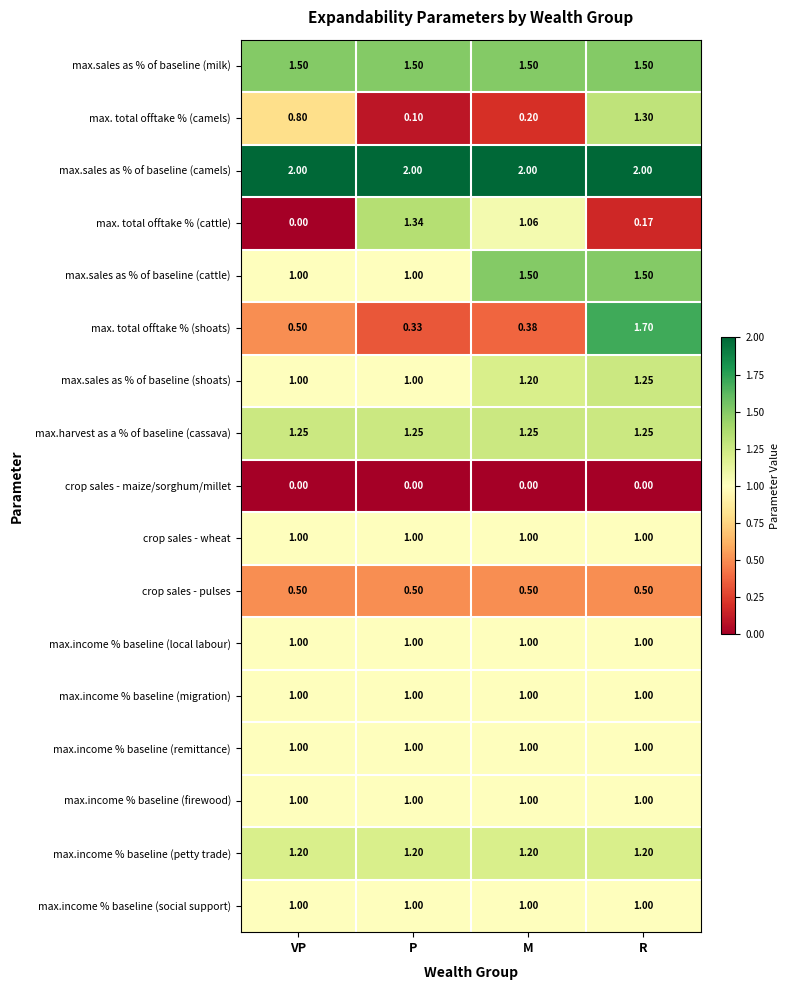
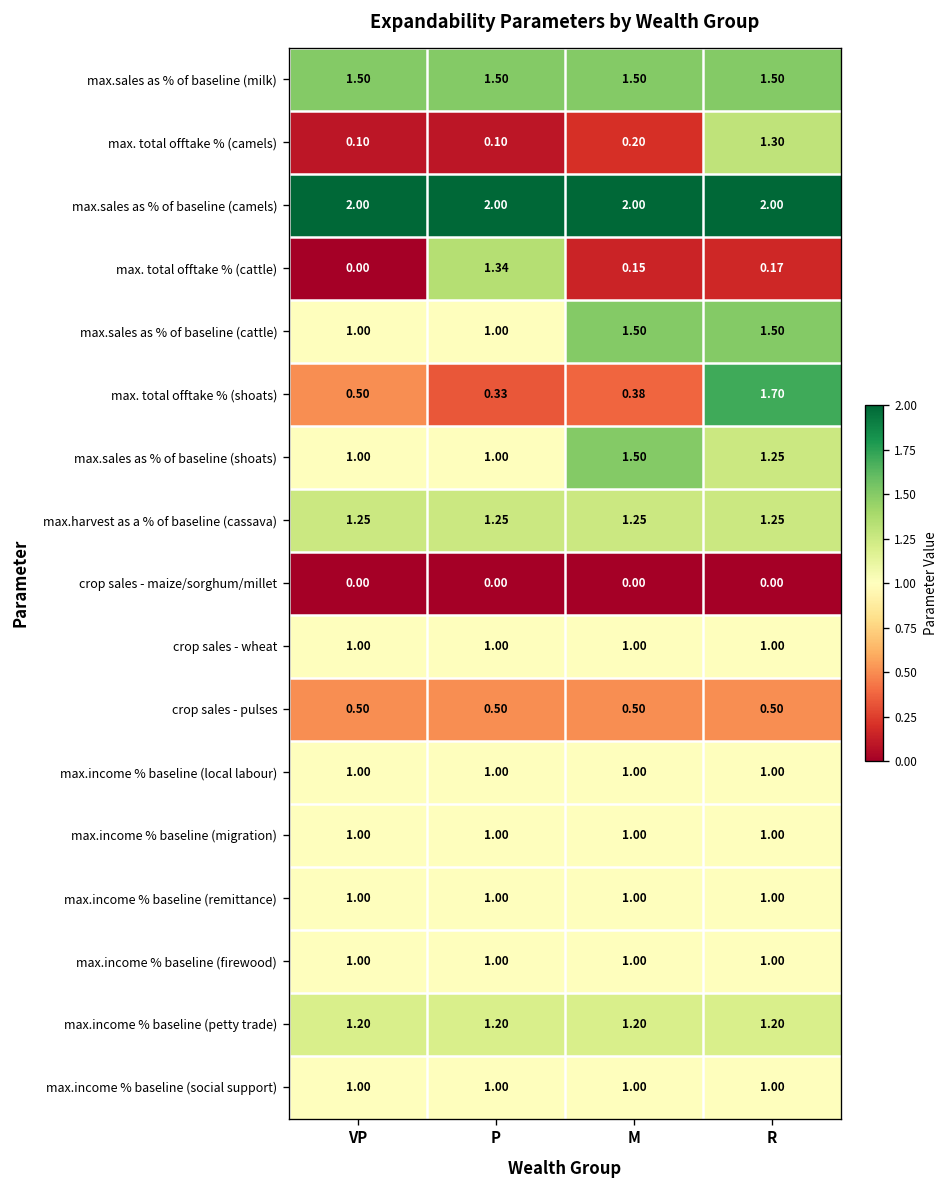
  {
    "max.sales as % of baseline (milk)": {
      "VP": 1.50,
      "P": 1.50,
      "M": 1.50,
      "R": 1.50
    },
    "max. total offtake % (camels)": {
-     "VP": 0.80,
+     "VP": 0.10,
      "P": 0.10,
      "M": 0.20,
      "R": 1.30
    },
    "max.sales as % of baseline (camels)": {
      "VP": 2.00,
      "P": 2.00,
      "M": 2.00,
      "R": 2.00
    },
    "max. total offtake % (cattle)": {
      "VP": 0.00,
      "P": 1.34,
-     "M": 1.06,
+     "M": 0.15,
      "R": 0.17
    },
    "max.sales as % of baseline (cattle)": {
      "VP": 1.00,
      "P": 1.00,
      "M": 1.50,
      "R": 1.50
    },
    "max. total offtake % (shoats)": {
      "VP": 0.50,
      "P": 0.33,
      "M": 0.38,
      "R": 1.70
    },
    "max.sales as % of baseline (shoats)": {
      "VP": 1.00,
      "P": 1.00,
-     "M": 1.20,
+     "M": 1.50,
      "R": 1.25
    },
    "max.harvest as a % of baseline (cassava)": {
      "VP": 1.25,
      "P": 1.25,
      "M": 1.25,
      "R": 1.25
    },
    "crop sales - maize/sorghum/millet": {
      "VP": 0.00,
      "P": 0.00,
      "M": 0.00,
      "R": 0.00
    },
    "crop sales - wheat": {
      "VP": 1.00,
      "P": 1.00,
      "M": 1.00,
      "R": 1.00
    },
    "crop sales - pulses": {
      "VP": 0.50,
      "P": 0.50,
      "M": 0.50,
      "R": 0.50
    },
    "max.income % baseline (local labour)": {
      "VP": 1.00,
      "P": 1.00,
      "M": 1.00,
      "R": 1.00
    },
    "max.income % baseline (migration)": {
      "VP": 1.00,
      "P": 1.00,
      "M": 1.00,
      "R": 1.00
    },
    "max.income % baseline (remittance)": {
      "VP": 1.00,
      "P": 1.00,
      "M": 1.00,
      "R": 1.00
    },
    "max.income % baseline (firewood)": {
      "VP": 1.00,
      "P": 1.00,
      "M": 1.00,
      "R": 1.00
    },
    "max.income % baseline (petty trade)": {
      "VP": 1.20,
      "P": 1.20,
      "M": 1.20,
      "R": 1.20
    },
    "max.income % baseline (social support)": {
      "VP": 1.00,
      "P": 1.00,
      "M": 1.00,
      "R": 1.00
    }
  }
